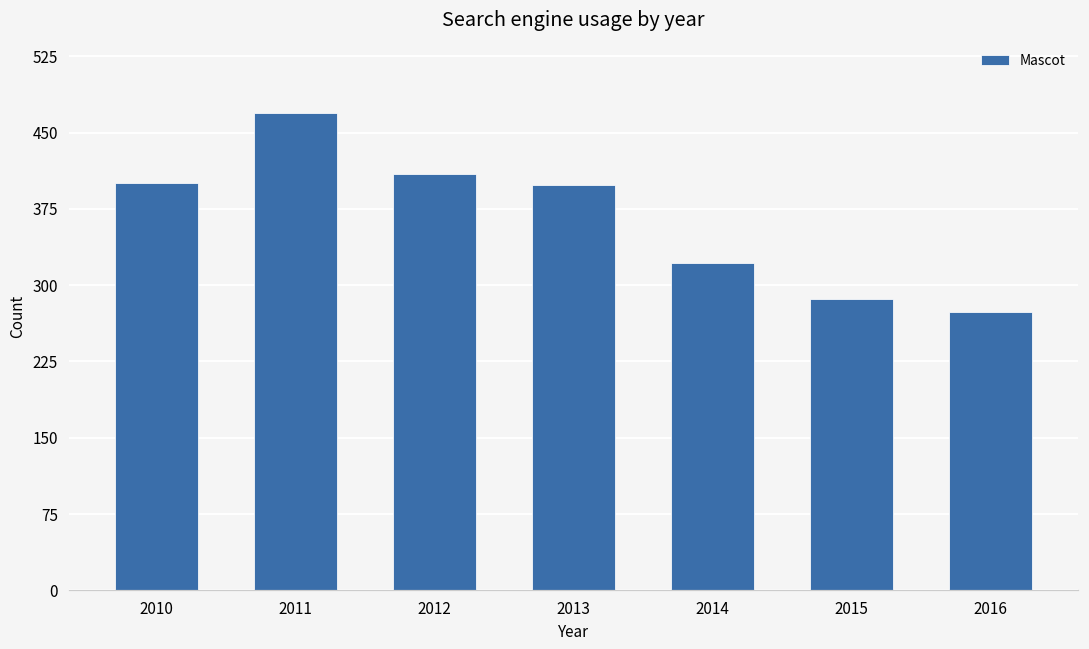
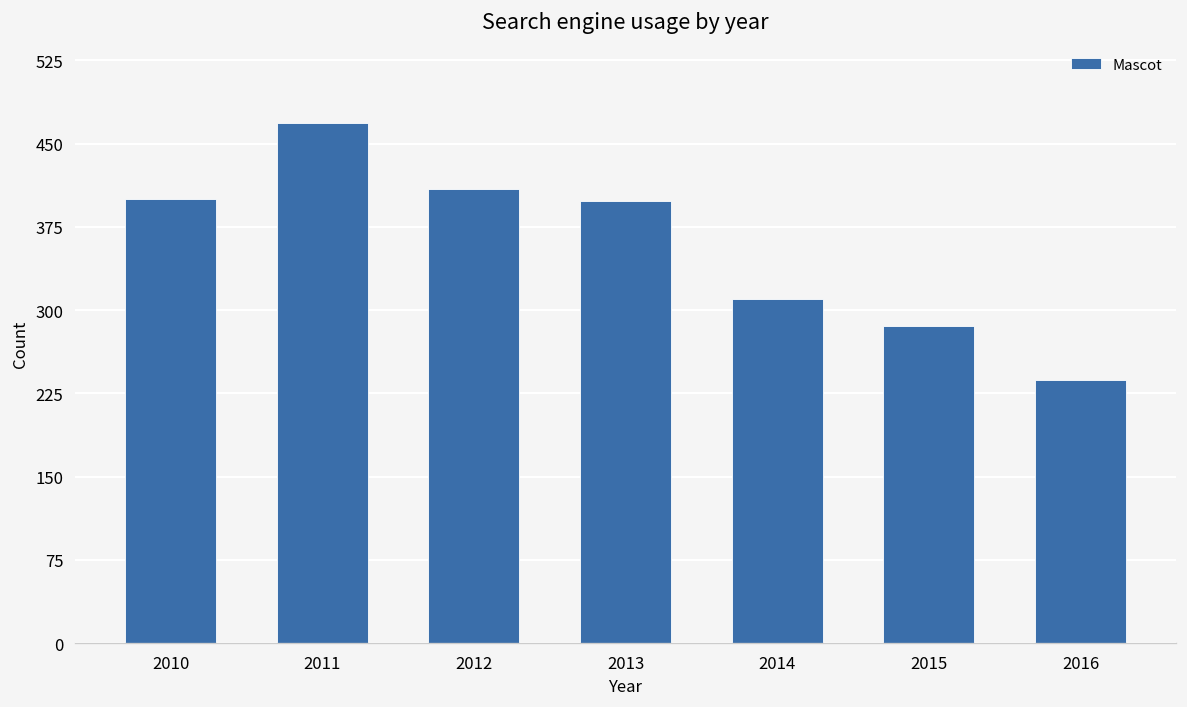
  {
    "2010": 400,
    "2011": 470,
    "2012": 410,
    "2013": 400,
-   "2014": 320,
+   "2014": 310,
    "2015": 290,
-   "2016": 270
+   "2016": 240
  }
